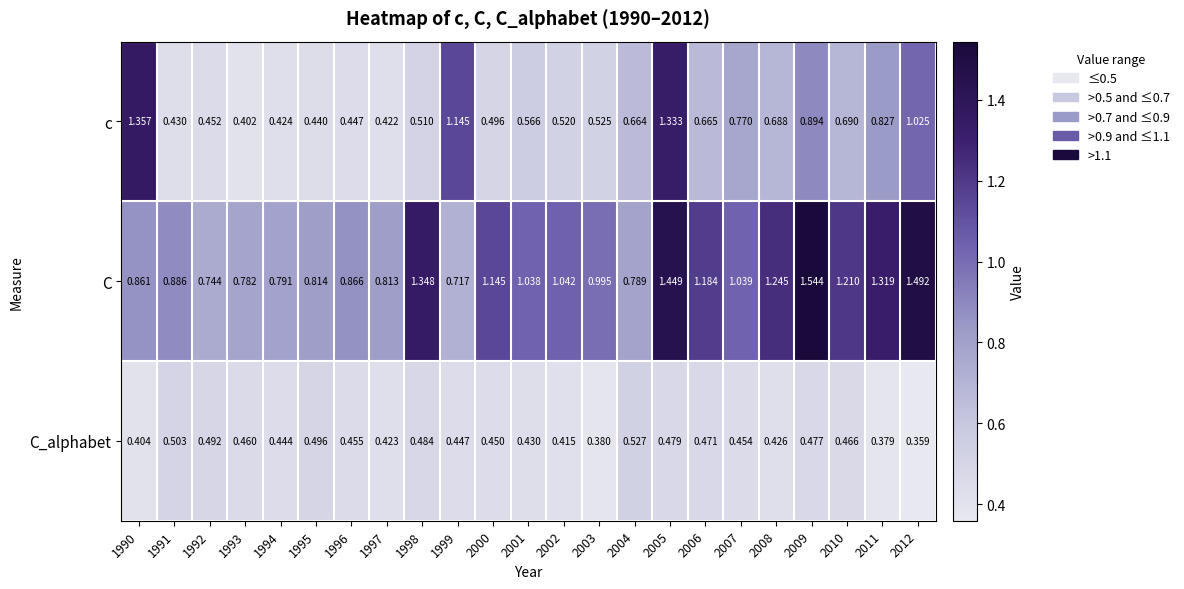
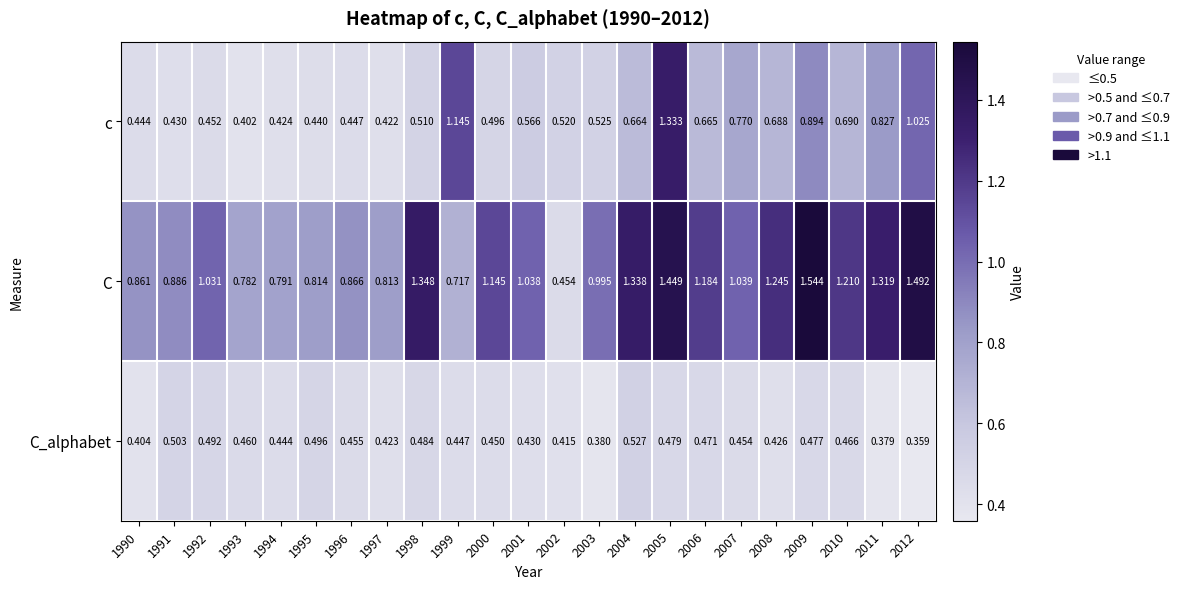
  {
    "c": {
-     "1990": 1.357,
+     "1990": 0.444,
      "1991": 0.430,
      "1992": 0.452,
      "1993": 0.402,
      "1994": 0.424,
      "1995": 0.440,
      "1996": 0.447,
      "1997": 0.422,
      "1998": 0.510,
      "1999": 1.145,
      "2000": 0.496,
      "2001": 0.566,
      "2002": 0.520,
      "2003": 0.525,
      "2004": 0.664,
      "2005": 1.333,
      "2006": 0.665,
      "2007": 0.770,
      "2008": 0.688,
      "2009": 0.894,
      "2010": 0.690,
      "2011": 0.827,
      "2012": 1.025
    },
    "C": {
      "1990": 0.861,
      "1991": 0.886,
-     "1992": 0.744,
+     "1992": 1.031,
      "1993": 0.782,
      "1994": 0.791,
      "1995": 0.814,
      "1996": 0.866,
      "1997": 0.813,
      "1998": 1.348,
      "1999": 0.717,
      "2000": 1.145,
      "2001": 1.038,
-     "2002": 1.042,
+     "2002": 0.454,
      "2003": 0.995,
-     "2004": 0.789,
+     "2004": 1.338,
      "2005": 1.449,
      "2006": 1.184,
      "2007": 1.039,
      "2008": 1.245,
      "2009": 1.544,
      "2010": 1.210,
      "2011": 1.319,
      "2012": 1.492
    },
    "C_alphabet": {
      "1990": 0.404,
      "1991": 0.503,
      "1992": 0.492,
      "1993": 0.460,
      "1994": 0.444,
      "1995": 0.496,
      "1996": 0.455,
      "1997": 0.423,
      "1998": 0.484,
      "1999": 0.447,
      "2000": 0.450,
      "2001": 0.430,
      "2002": 0.415,
      "2003": 0.380,
      "2004": 0.527,
      "2005": 0.479,
      "2006": 0.471,
      "2007": 0.454,
      "2008": 0.426,
      "2009": 0.477,
      "2010": 0.466,
      "2011": 0.379,
      "2012": 0.359
    }
  }
